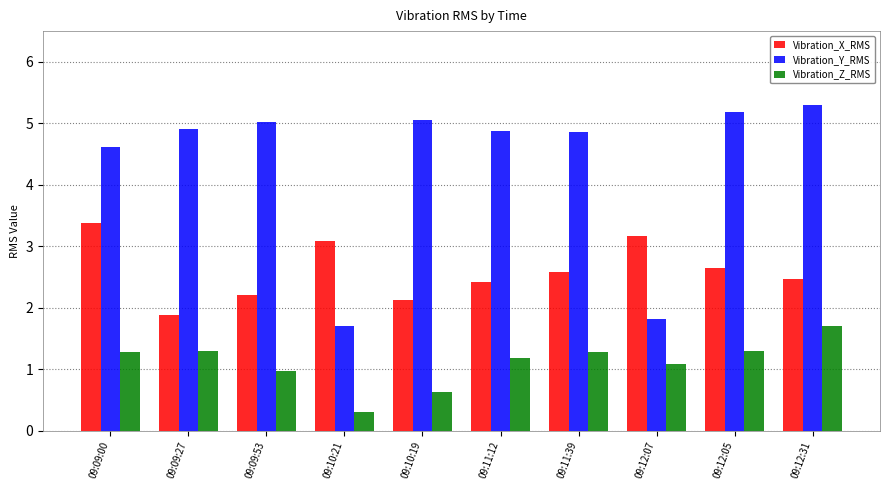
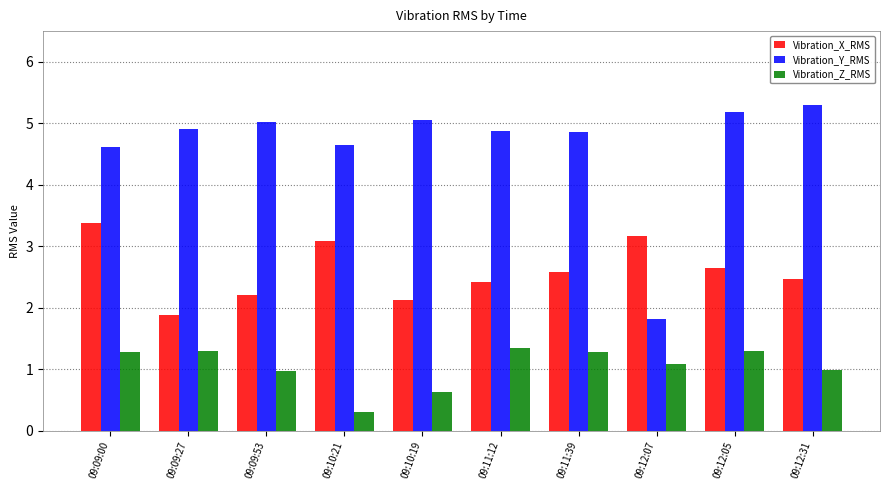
  {
    "Vibration_X_RMS": {
      "09:09:00": 3.4,
      "09:09:27": 1.9,
      "09:09:53": 2.2,
      "09:10:21": 3.1,
      "09:10:19": 2.1,
      "09:11:12": 2.4,
      "09:11:39": 2.6,
      "09:12:07": 3.2,
      "09:12:05": 2.7,
      "09:12:31": 2.5
    },
    "Vibration_Y_RMS": {
      "09:09:00": 4.6,
      "09:09:27": 4.9,
      "09:09:53": 5.0,
-     "09:10:21": 1.7,
+     "09:10:21": 4.6,
      "09:10:19": 5.1,
      "09:11:12": 4.9,
      "09:11:39": 4.9,
      "09:12:07": 1.8,
      "09:12:05": 5.2,
      "09:12:31": 5.3
    },
    "Vibration_Z_RMS": {
      "09:09:00": 1.3,
      "09:09:27": 1.3,
      "09:09:53": 1.0,
      "09:10:21": 0.3,
      "09:10:19": 0.6,
-     "09:11:12": 1.2,
+     "09:11:12": 1.3,
      "09:11:39": 1.3,
      "09:12:07": 1.1,
      "09:12:05": 1.3,
-     "09:12:31": 1.7
+     "09:12:31": 1.0
    }
  }
